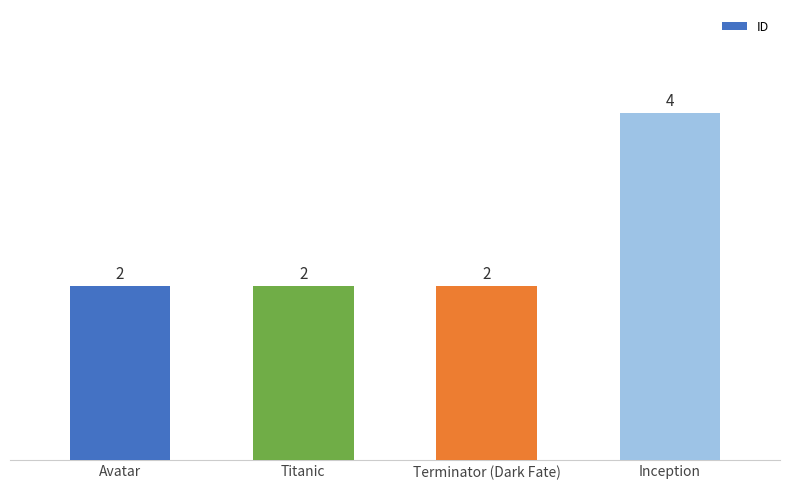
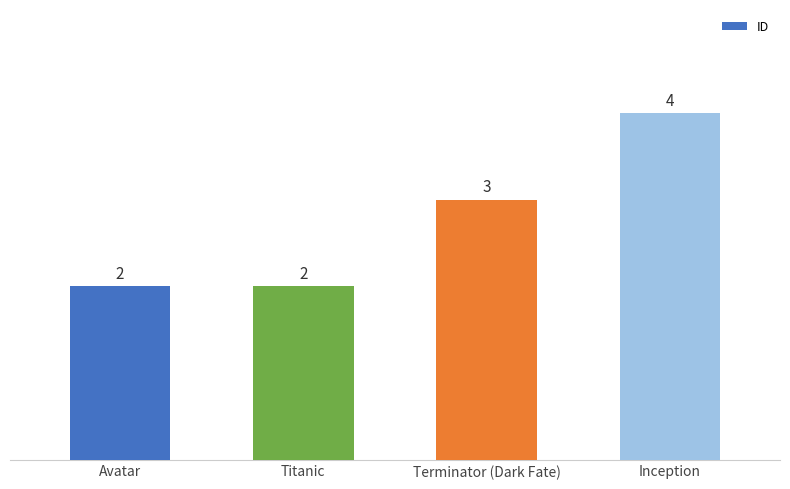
  {
    "Avatar": 2,
    "Titanic": 2,
-   "Terminator (Dark Fate)": 2,
+   "Terminator (Dark Fate)": 3,
    "Inception": 4
  }
